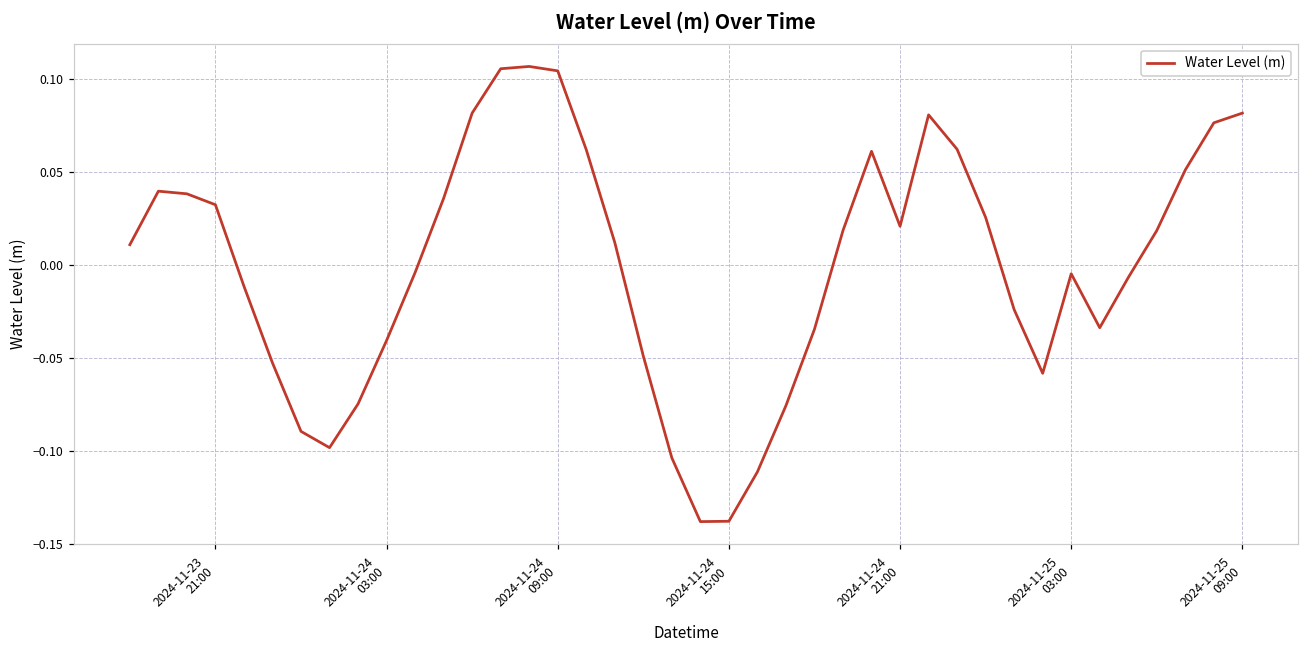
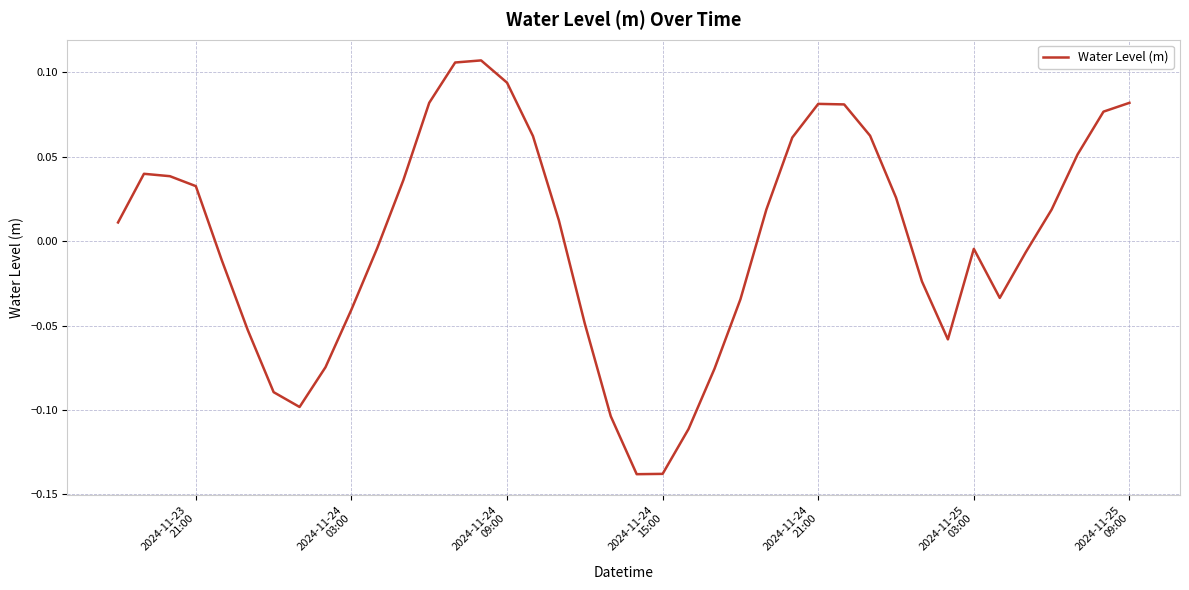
  {
    "2024-11-23 21:00": 0.032,
    "2024-11-24 03:00": -0.041,
-   "2024-11-24 09:00": 0.105,
+   "2024-11-24 09:00": 0.094,
    "2024-11-24 15:00": -0.138,
-   "2024-11-24 21:00": 0.021,
+   "2024-11-24 21:00": 0.081,
    "2024-11-25 03:00": -0.005,
    "2024-11-25 09:00": 0.082
  }
